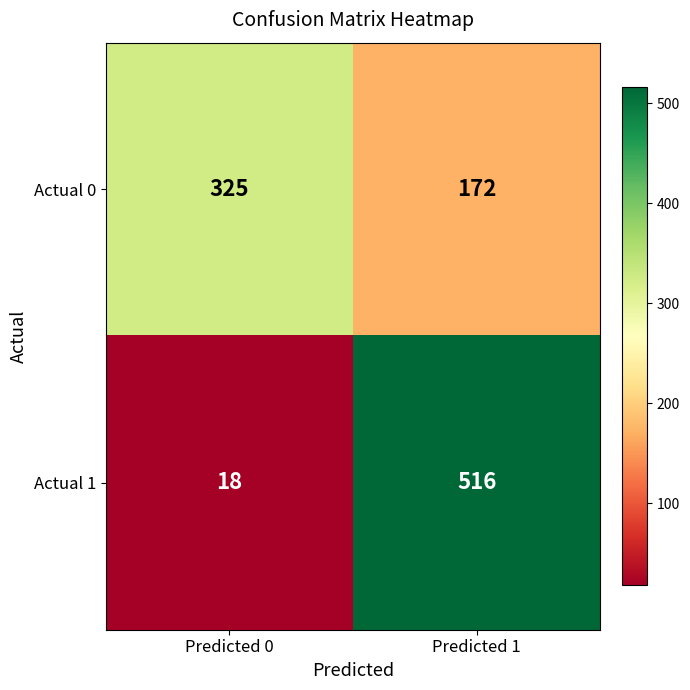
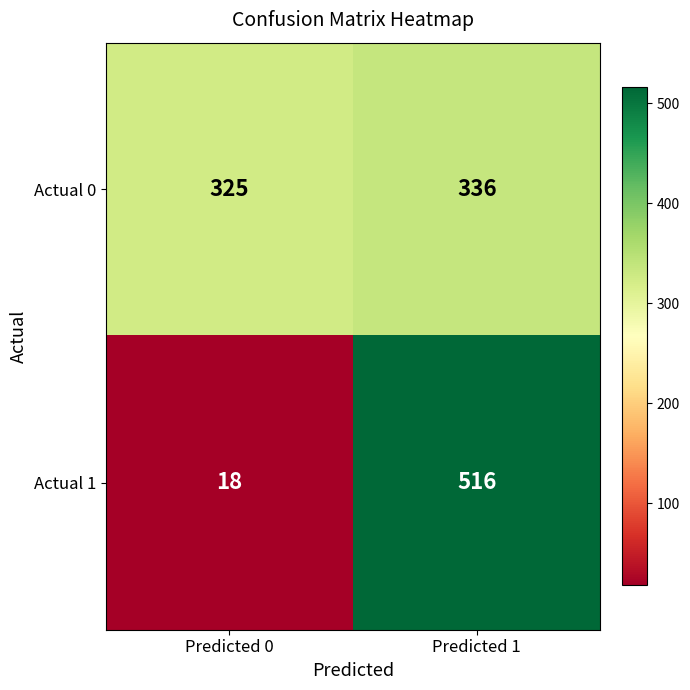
  {
    "Actual 0": {
      "Predicted 0": 325,
-     "Predicted 1": 172
+     "Predicted 1": 336
    },
    "Actual 1": {
      "Predicted 0": 18,
      "Predicted 1": 516
    }
  }
